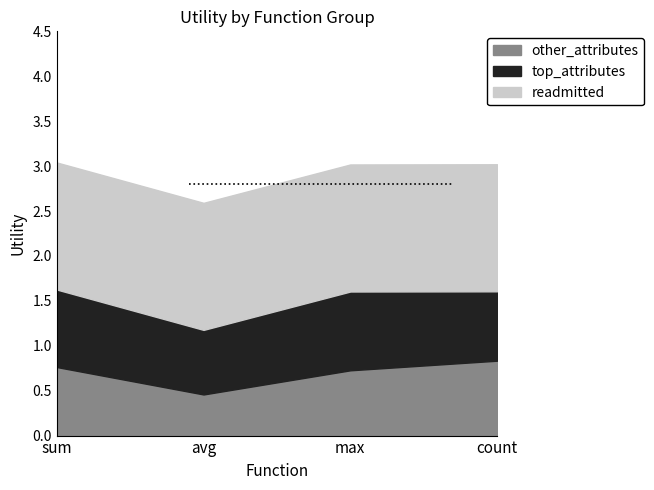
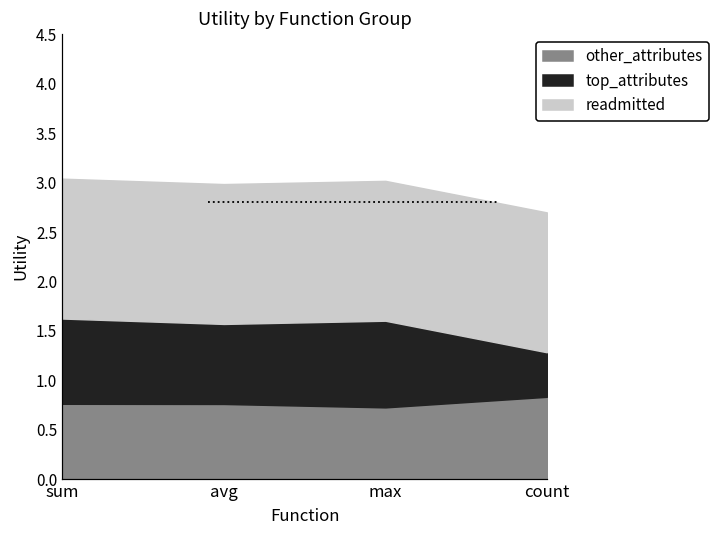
  {
    "other_attributes": {
-     "avg": 0.5
+     "avg": 0.8
    },
    "top_attributes": {
-     "avg": 0.7,
-     "count": 0.8
+     "avg": 0.8,
+     "count": 0.5
    },
    "readmitted": {
      "sum": 1.4,
      "avg": 1.4,
      "max": 1.4,
      "count": 1.4
    }
  }
